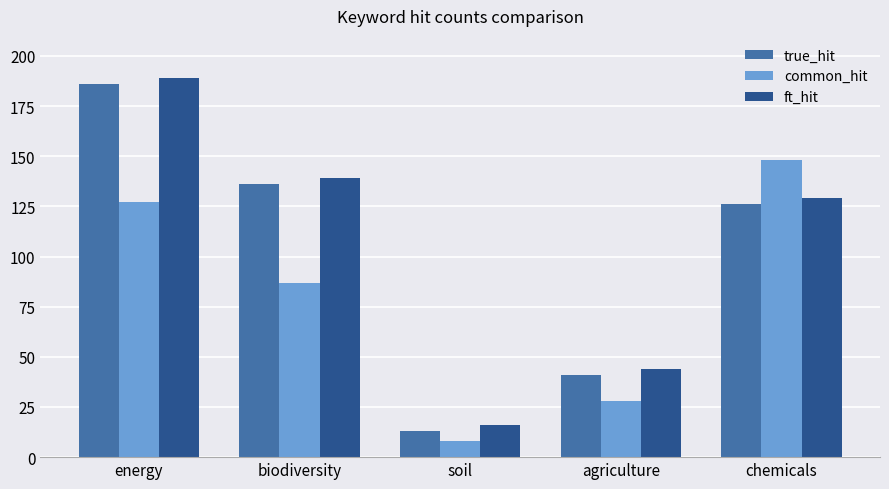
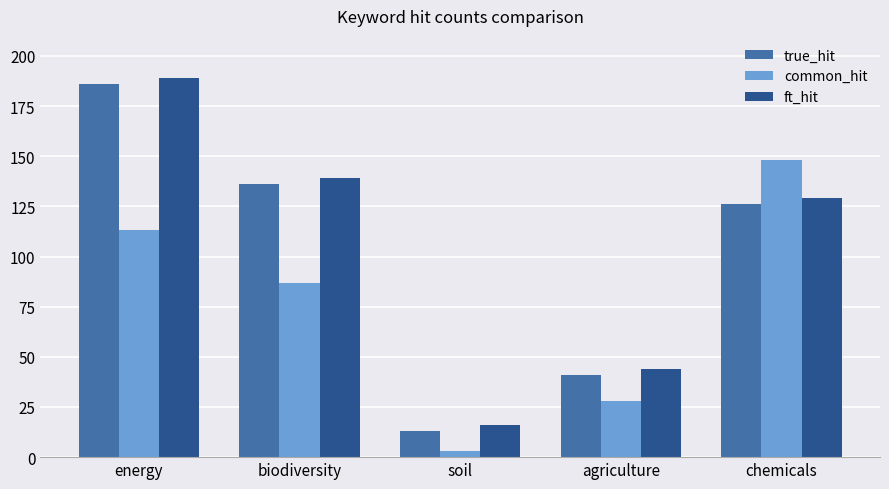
  {
    "common_hit": {
-     "energy": 127,
+     "energy": 113,
      "biodiversity": 87,
-     "soil": 8,
+     "soil": 3,
      "agriculture": 28,
      "chemicals": 148
    }
  }
